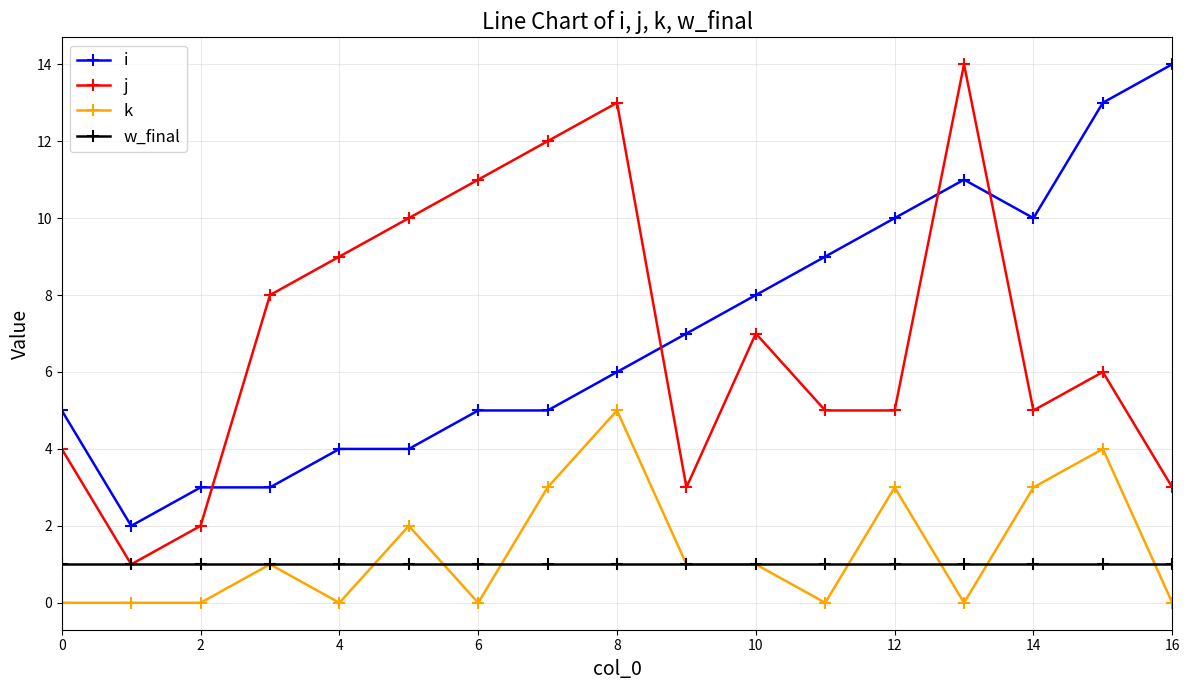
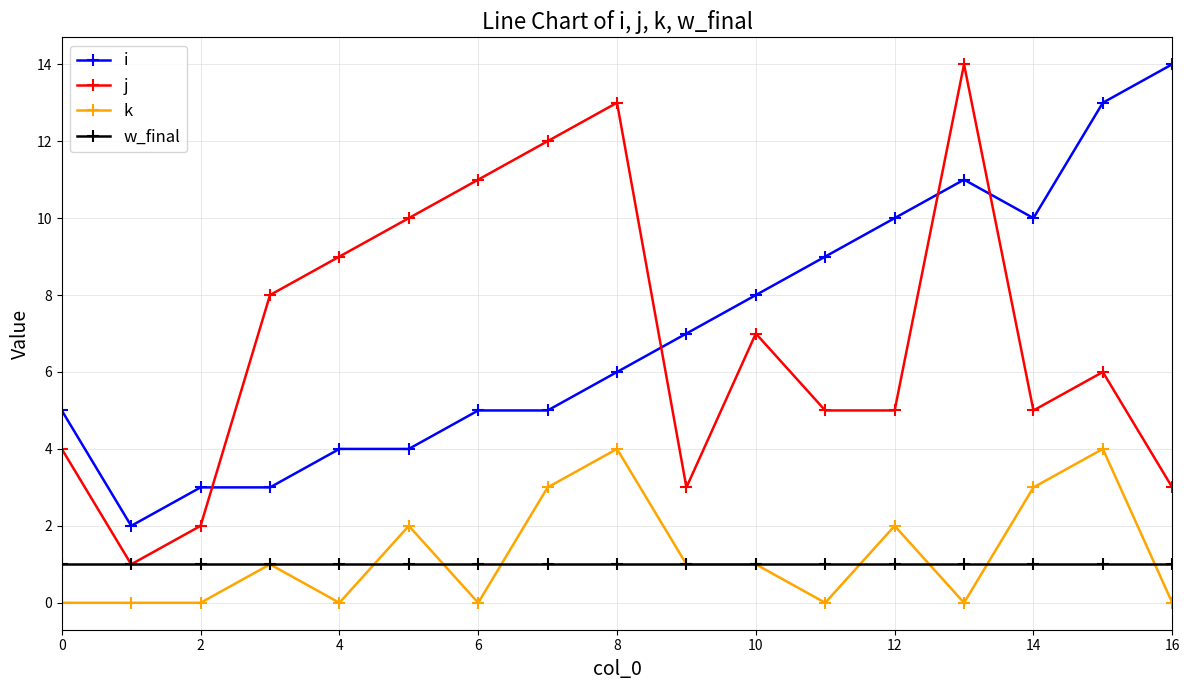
  {
    "i": {
      "0": 5,
      "2": 3,
      "4": 4,
      "6": 5,
      "8": 6,
      "10": 8,
      "12": 10,
      "14": 10,
      "16": 14
    },
    "j": {
      "0": 4,
      "2": 2,
      "4": 9,
      "6": 11,
      "8": 13,
      "10": 7,
      "12": 5,
      "14": 5,
      "16": 3
    },
    "k": {
      "0": 0,
      "2": 0,
      "4": 0,
      "6": 0,
-     "8": 5,
-     "12": 3,
+     "8": 4,
+     "12": 2,
      "14": 3,
      "16": 0
    },
    "w_final": {
      "0": 1,
      "2": 1,
      "4": 1,
      "6": 1,
      "8": 1,
      "12": 1,
      "14": 1,
      "16": 1
    }
  }
